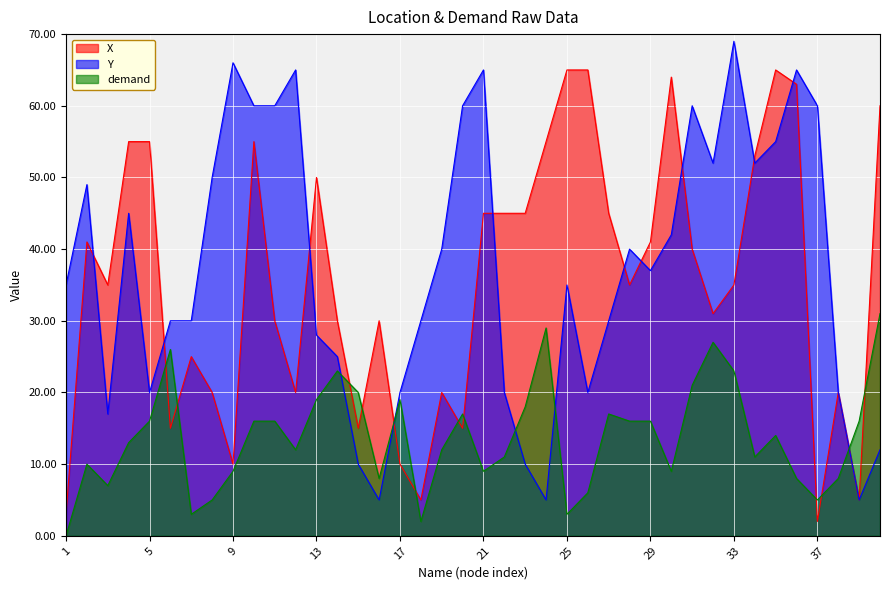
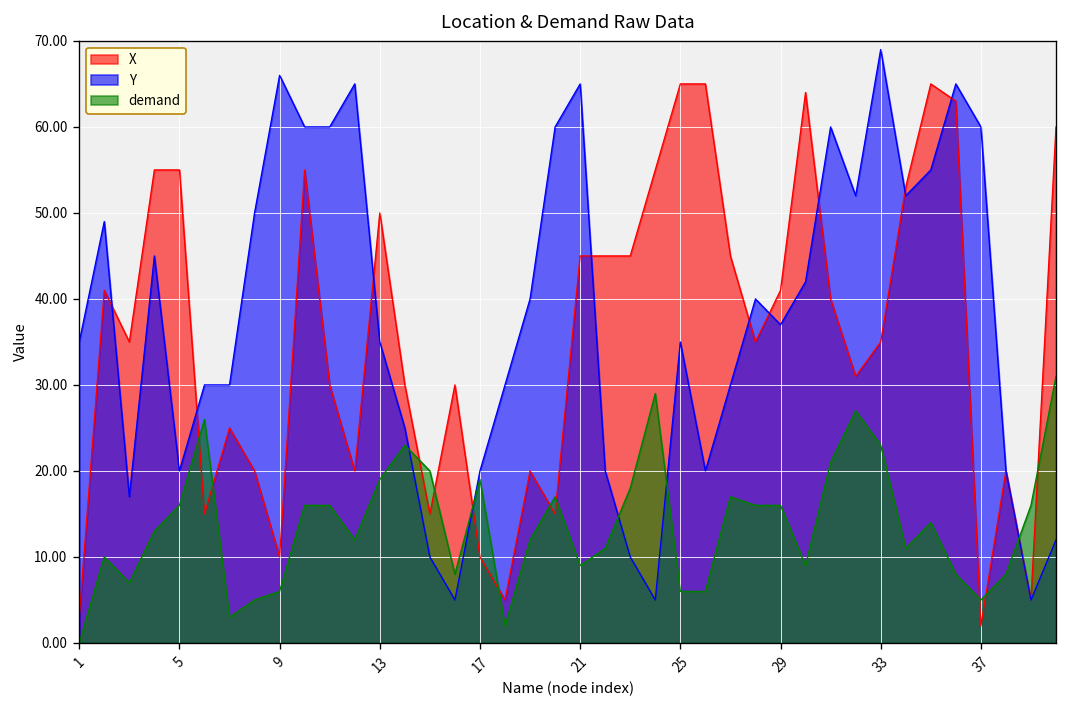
  {
    "X": {
      "1": 3,
      "5": 55,
      "9": 10,
      "13": 50,
      "17": 10,
      "21": 45,
      "25": 65,
      "29": 41,
      "33": 35,
      "37": 2
    },
    "Y": {
      "1": 35,
      "5": 20,
      "9": 66,
-     "13": 28,
+     "13": 35,
      "17": 20,
      "21": 65,
      "25": 35,
      "29": 37,
      "33": 69,
      "37": 60
    },
    "demand": {
      "1": 0,
      "5": 16,
-     "9": 9,
+     "9": 6,
      "13": 19,
      "17": 19,
      "21": 9,
-     "25": 3,
+     "25": 6,
      "29": 16,
      "33": 23,
      "37": 5
    }
  }
